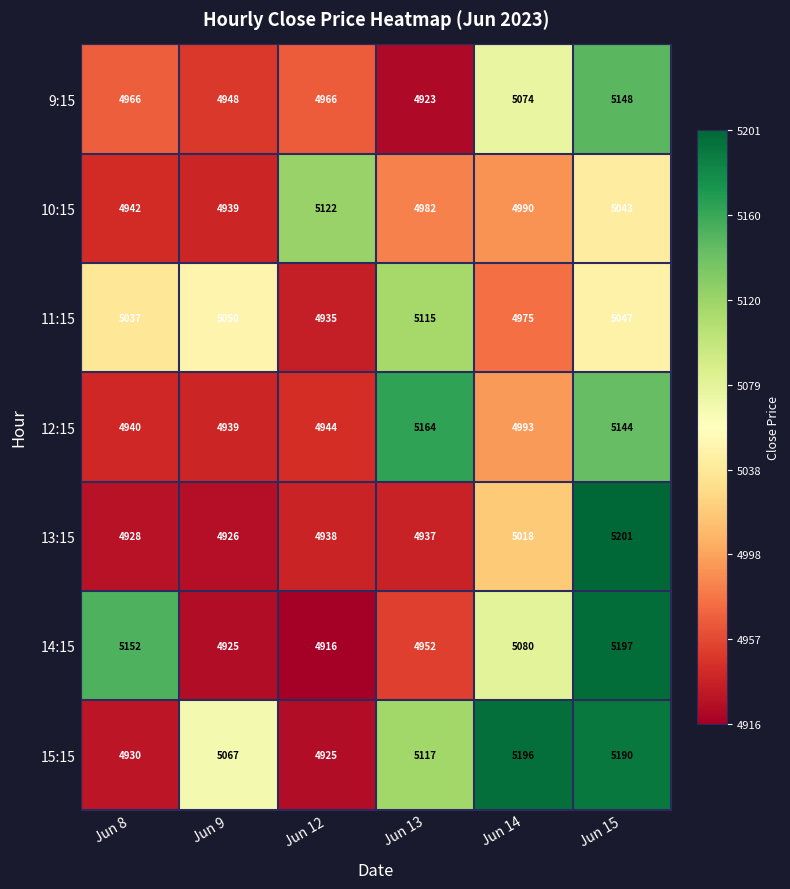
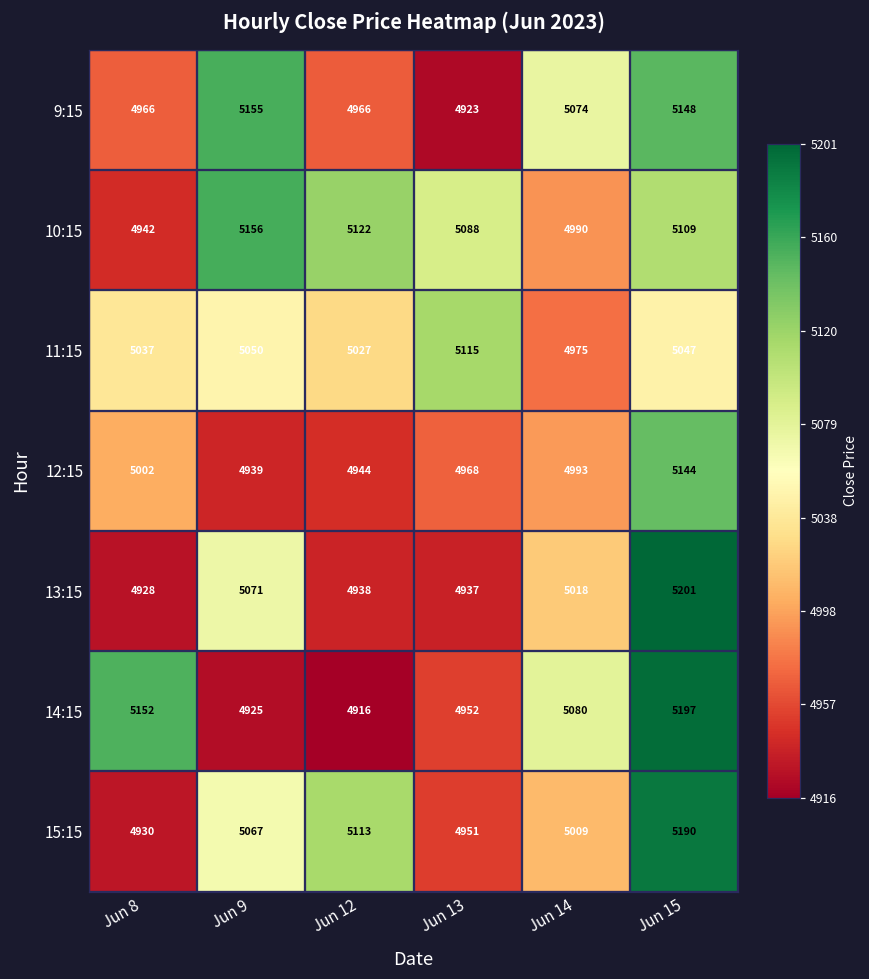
  {
    "9:15": {
      "Jun 8": 4966,
-     "Jun 9": 4948,
+     "Jun 9": 5155,
      "Jun 12": 4966,
      "Jun 13": 4923,
      "Jun 14": 5074,
      "Jun 15": 5148
    },
    "10:15": {
      "Jun 8": 4942,
-     "Jun 9": 4939,
+     "Jun 9": 5156,
      "Jun 12": 5122,
-     "Jun 13": 4982,
+     "Jun 13": 5088,
      "Jun 14": 4990,
-     "Jun 15": 5043
+     "Jun 15": 5109
    },
    "11:15": {
      "Jun 8": 5037,
      "Jun 9": 5050,
-     "Jun 12": 4935,
+     "Jun 12": 5027,
      "Jun 13": 5115,
      "Jun 14": 4975,
      "Jun 15": 5047
    },
    "12:15": {
-     "Jun 8": 4940,
+     "Jun 8": 5002,
      "Jun 9": 4939,
      "Jun 12": 4944,
-     "Jun 13": 5164,
+     "Jun 13": 4968,
      "Jun 14": 4993,
      "Jun 15": 5144
    },
    "13:15": {
      "Jun 8": 4928,
-     "Jun 9": 4926,
+     "Jun 9": 5071,
      "Jun 12": 4938,
      "Jun 13": 4937,
      "Jun 14": 5018,
      "Jun 15": 5201
    },
    "14:15": {
      "Jun 8": 5152,
      "Jun 9": 4925,
      "Jun 12": 4916,
      "Jun 13": 4952,
      "Jun 14": 5080,
      "Jun 15": 5197
    },
    "15:15": {
      "Jun 8": 4930,
      "Jun 9": 5067,
-     "Jun 12": 4925,
-     "Jun 13": 5117,
-     "Jun 14": 5196,
+     "Jun 12": 5113,
+     "Jun 13": 4951,
+     "Jun 14": 5009,
      "Jun 15": 5190
    }
  }
